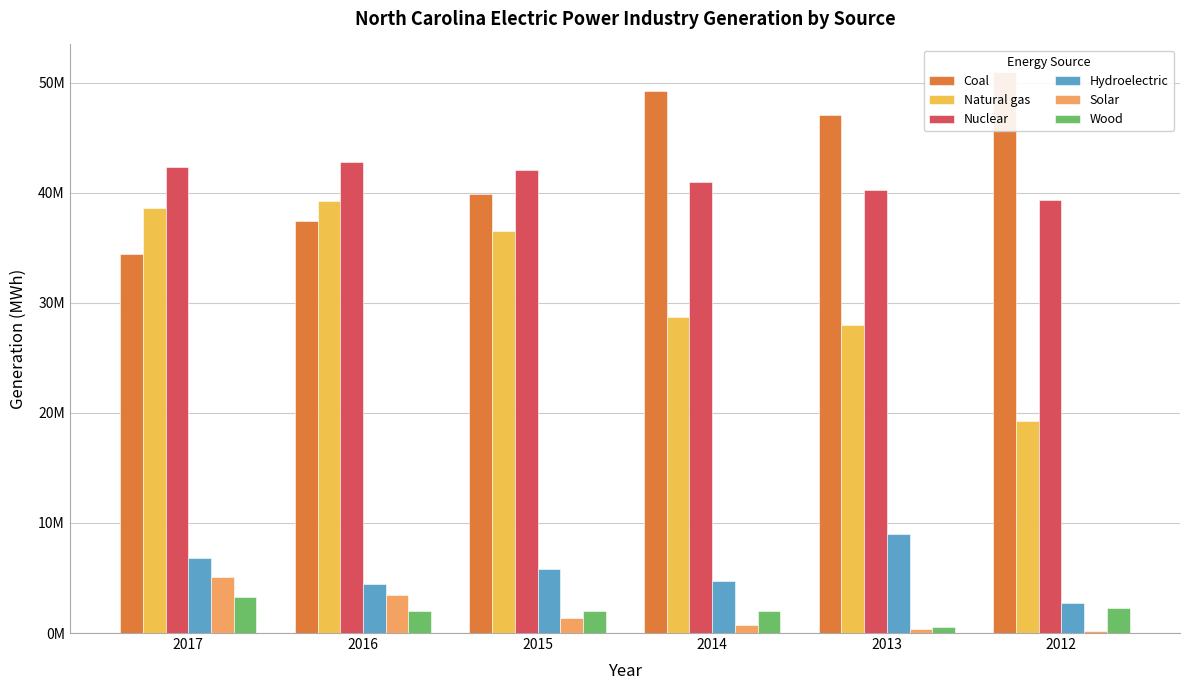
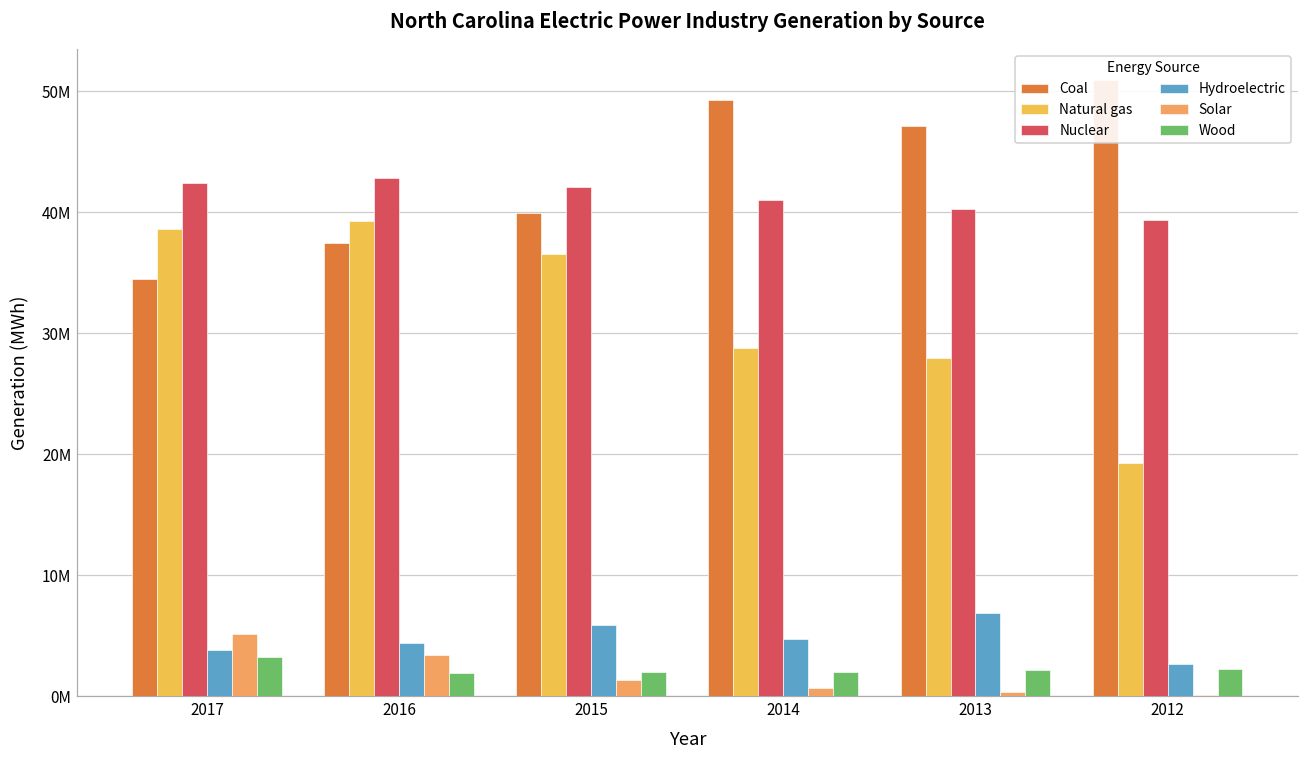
  {
    "Hydroelectric": {
-     "2017": 6900000,
+     "2017": 3800000,
      "2016": 4400000,
      "2015": 5900000,
      "2014": 4800000,
-     "2013": 9000000,
+     "2013": 6900000,
      "2012": 2700000
    },
    "Wood": {
      "2017": 3300000,
      "2016": 2000000,
      "2015": 2000000,
      "2014": 2000000,
-     "2013": 500000,
+     "2013": 2200000,
      "2012": 2300000
    }
  }
